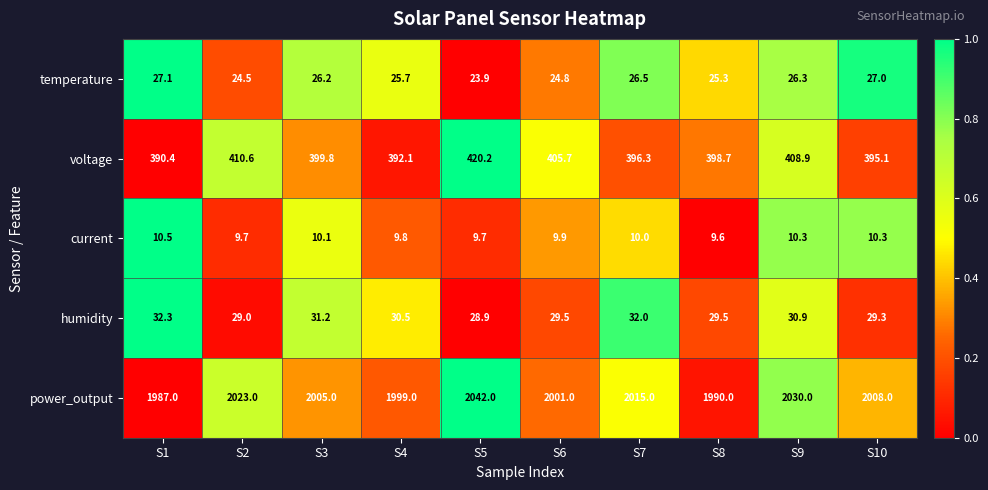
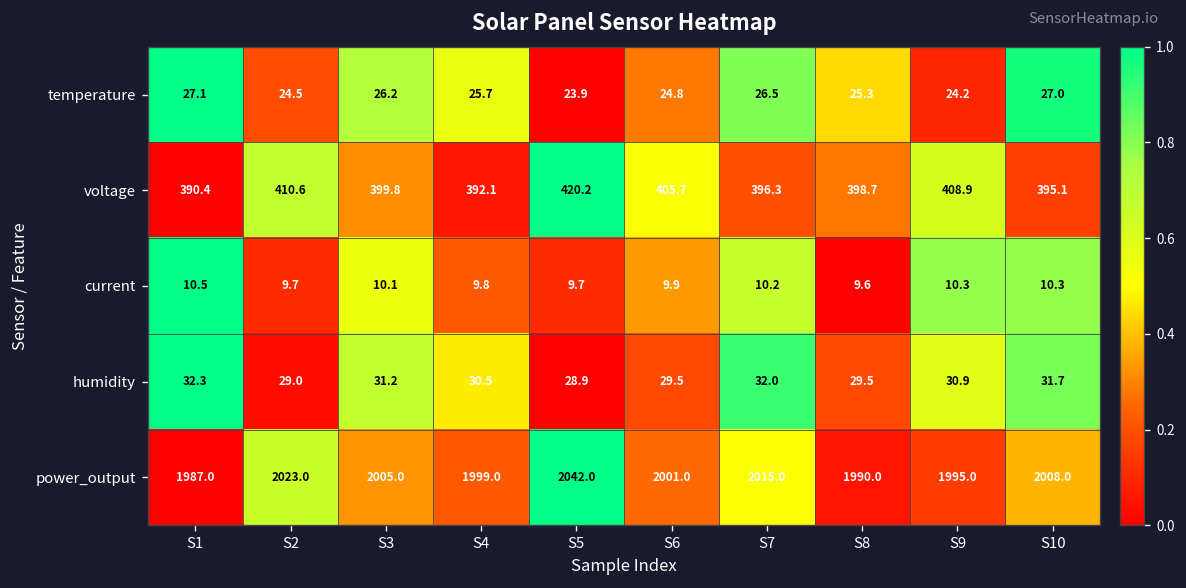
  {
    "temperature": {
      "S1": 27.1,
      "S2": 24.5,
      "S3": 26.2,
      "S4": 25.7,
      "S5": 23.9,
      "S6": 24.8,
      "S7": 26.5,
      "S8": 25.3,
-     "S9": 26.3,
+     "S9": 24.2,
      "S10": 27.0
    },
    "voltage": {
      "S1": 390.4,
      "S2": 410.6,
      "S3": 399.8,
      "S4": 392.1,
      "S5": 420.2,
      "S6": 405.7,
      "S7": 396.3,
      "S8": 398.7,
      "S9": 408.9,
      "S10": 395.1
    },
    "current": {
      "S1": 10.5,
      "S2": 9.7,
      "S3": 10.1,
      "S4": 9.8,
      "S5": 9.7,
      "S6": 9.9,
-     "S7": 10.0,
+     "S7": 10.2,
      "S8": 9.6,
      "S9": 10.3,
      "S10": 10.3
    },
    "humidity": {
      "S1": 32.3,
      "S2": 29.0,
      "S3": 31.2,
      "S4": 30.5,
      "S5": 28.9,
      "S6": 29.5,
      "S7": 32.0,
      "S8": 29.5,
      "S9": 30.9,
-     "S10": 29.3
+     "S10": 31.7
    },
    "power_output": {
      "S1": 1987.0,
      "S2": 2023.0,
      "S3": 2005.0,
      "S4": 1999.0,
      "S5": 2042.0,
      "S6": 2001.0,
      "S7": 2015.0,
      "S8": 1990.0,
-     "S9": 2030.0,
+     "S9": 1995.0,
      "S10": 2008.0
    }
  }
